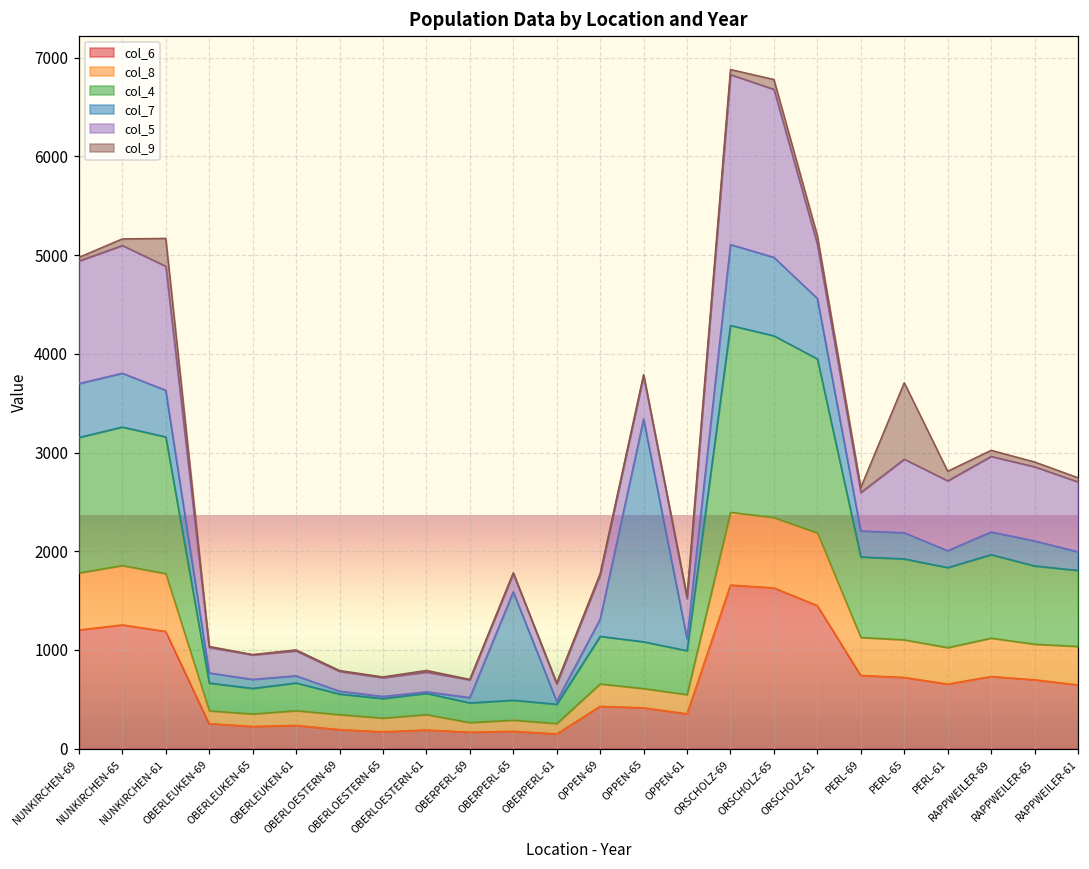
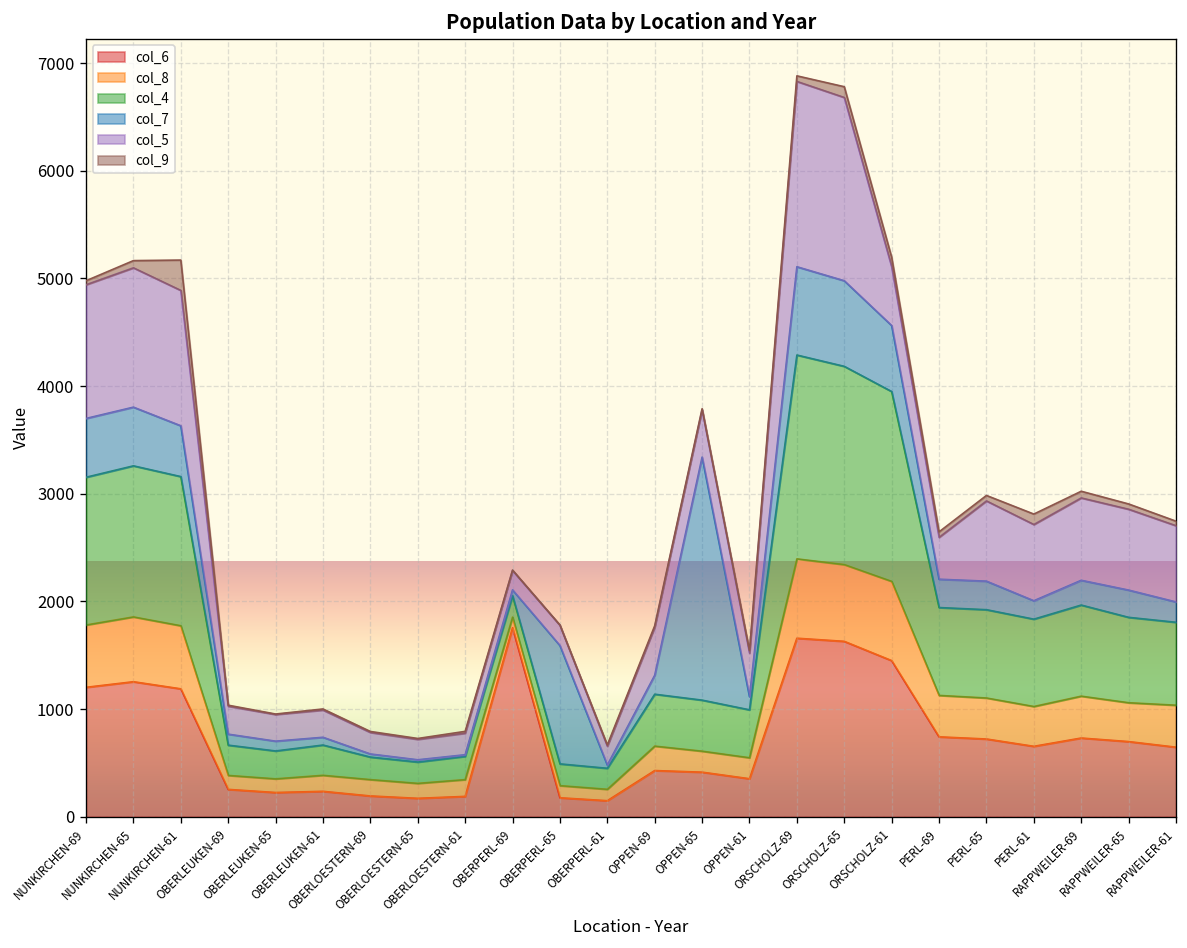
  {
    "col_6": {
      "NUNKIRCHEN-69": 1200,
      "NUNKIRCHEN-65": 1300,
      "NUNKIRCHEN-61": 1200,
      "OBERLEUKEN-69": 300,
      "OBERLEUKEN-65": 200,
      "OBERLEUKEN-61": 200,
      "OBERLOESTERN-69": 200,
      "OBERLOESTERN-65": 200,
      "OBERLOESTERN-61": 200,
-     "OBERPERL-69": 200,
+     "OBERPERL-69": 1800,
      "OBERPERL-65": 200,
      "OBERPERL-61": 100,
      "OPPEN-69": 400,
      "OPPEN-65": 400,
      "OPPEN-61": 400,
      "ORSCHOLZ-69": 1700,
      "ORSCHOLZ-65": 1600,
      "ORSCHOLZ-61": 1500,
      "PERL-69": 700,
      "PERL-65": 700,
      "PERL-61": 700,
      "RAPPWEILER-69": 700,
      "RAPPWEILER-65": 700,
      "RAPPWEILER-61": 600
    },
    "col_8": {
      "NUNKIRCHEN-69": 600,
      "NUNKIRCHEN-65": 600,
      "NUNKIRCHEN-61": 600,
      "OBERLEUKEN-69": 100,
      "OBERLEUKEN-65": 100,
      "OBERLEUKEN-61": 100,
      "OBERLOESTERN-69": 200,
      "OBERLOESTERN-65": 100,
      "OBERLOESTERN-61": 200,
      "OBERPERL-69": 100,
      "OBERPERL-65": 100,
      "OBERPERL-61": 100,
      "OPPEN-69": 200,
      "OPPEN-65": 200,
      "OPPEN-61": 200,
      "ORSCHOLZ-69": 700,
      "ORSCHOLZ-65": 700,
      "ORSCHOLZ-61": 700,
      "PERL-69": 400,
      "PERL-65": 400,
      "PERL-61": 400,
      "RAPPWEILER-69": 400,
      "RAPPWEILER-65": 400,
      "RAPPWEILER-61": 400
    },
    "col_4": {
      "NUNKIRCHEN-69": 1400,
      "NUNKIRCHEN-65": 1400,
      "NUNKIRCHEN-61": 1400,
      "OBERLEUKEN-69": 300,
      "OBERLEUKEN-65": 300,
      "OBERLEUKEN-61": 300,
      "OBERLOESTERN-69": 200,
      "OBERPERL-69": 200,
      "OBERPERL-65": 200,
      "OBERPERL-61": 200,
      "OPPEN-69": 500,
      "OPPEN-65": 500,
      "OPPEN-61": 400,
      "ORSCHOLZ-69": 1900,
      "ORSCHOLZ-65": 1800,
      "ORSCHOLZ-61": 1800,
      "PERL-69": 800,
      "PERL-65": 800,
      "PERL-61": 800,
      "RAPPWEILER-69": 800,
      "RAPPWEILER-65": 800,
      "RAPPWEILER-61": 800
    },
    "col_7": {
      "NUNKIRCHEN-69": 500,
      "NUNKIRCHEN-65": 500,
      "NUNKIRCHEN-61": 500,
      "OBERLEUKEN-69": 100,
      "OBERLEUKEN-65": 100,
      "OBERLEUKEN-61": 100,
      "OBERLOESTERN-69": 0,
      "OBERPERL-69": 100,
      "OBERPERL-65": 1100,
      "OBERPERL-61": 0,
      "OPPEN-69": 200,
      "OPPEN-65": 2300,
      "OPPEN-61": 100,
      "ORSCHOLZ-69": 800,
      "ORSCHOLZ-65": 800,
      "ORSCHOLZ-61": 600,
      "PERL-69": 300,
      "PERL-65": 300,
      "PERL-61": 200,
      "RAPPWEILER-69": 200,
      "RAPPWEILER-65": 300,
      "RAPPWEILER-61": 200
    },
    "col_5": {
      "NUNKIRCHEN-69": 1200,
      "NUNKIRCHEN-65": 1300,
      "NUNKIRCHEN-61": 1300,
      "ORSCHOLZ-69": 1700,
      "ORSCHOLZ-65": 1700,
      "ORSCHOLZ-61": 500,
      "PERL-69": 400,
      "PERL-65": 700,
      "PERL-61": 700,
      "RAPPWEILER-69": 800,
      "RAPPWEILER-65": 800,
      "RAPPWEILER-61": 700
    },
    "col_9": {
      "NUNKIRCHEN-69": 0,
      "NUNKIRCHEN-65": 100,
      "NUNKIRCHEN-61": 300,
      "ORSCHOLZ-69": 100,
      "ORSCHOLZ-65": 100,
      "ORSCHOLZ-61": 100,
      "PERL-69": 100,
-     "PERL-65": 800,
+     "PERL-65": 100,
      "PERL-61": 100,
      "RAPPWEILER-69": 100,
      "RAPPWEILER-65": 0,
      "RAPPWEILER-61": 0
    }
  }
